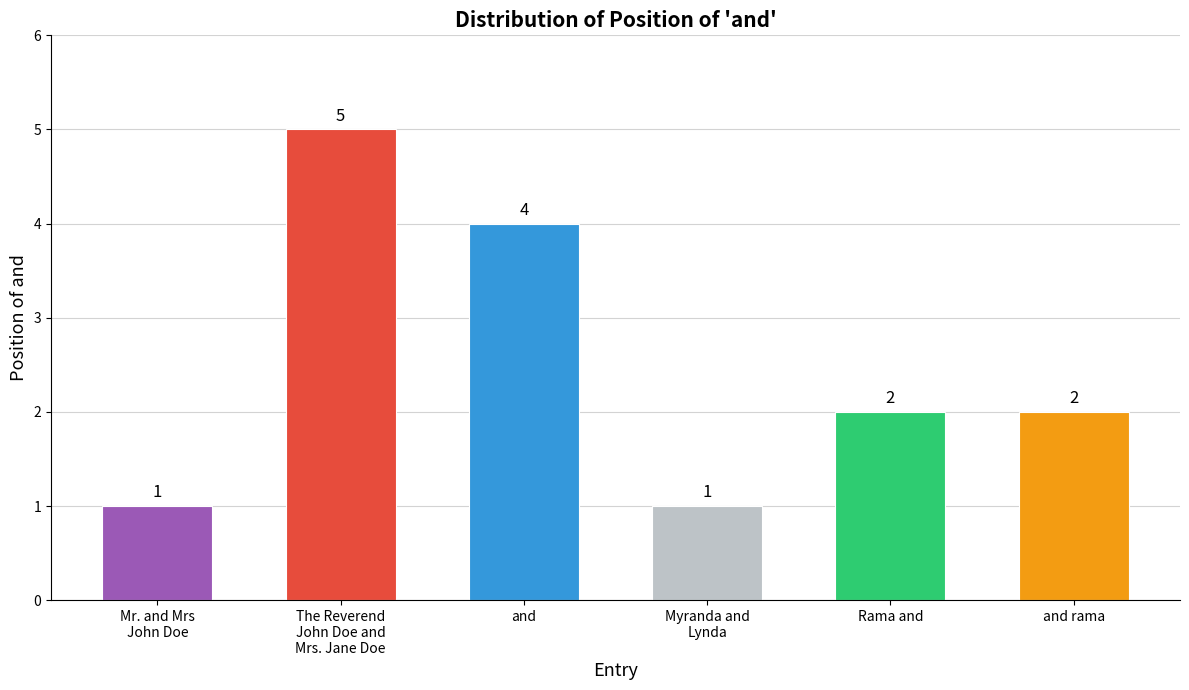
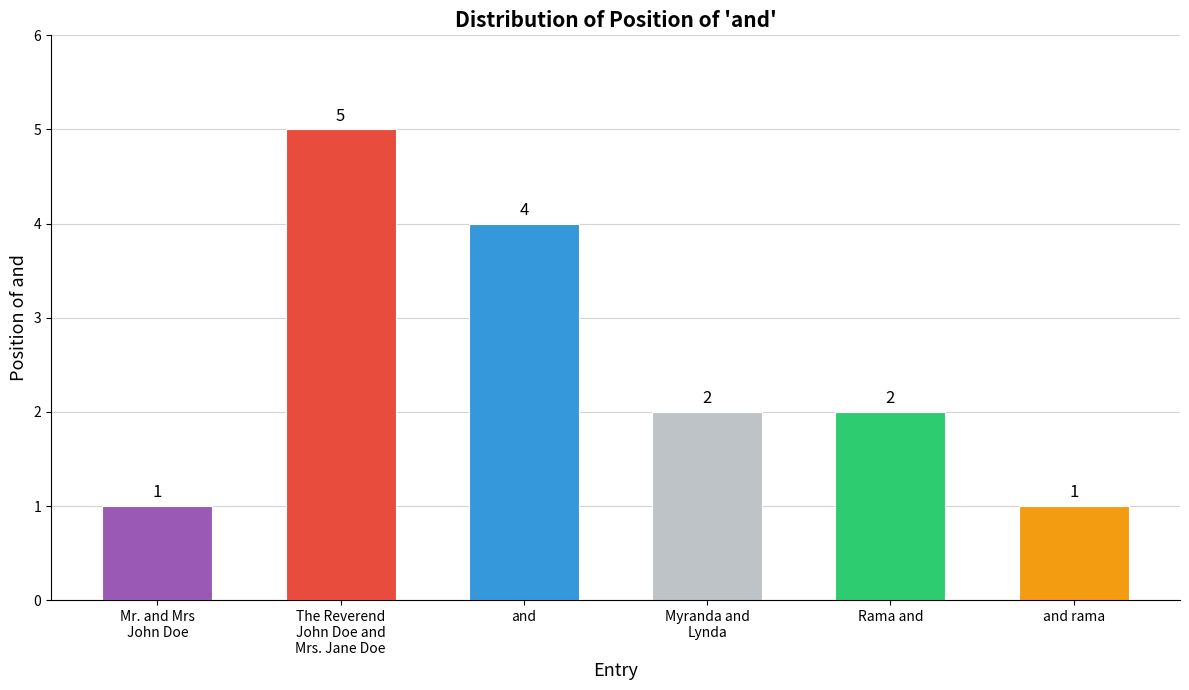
  {
    "Mr. and Mrs John Doe": 1,
    "The Reverend John Doe and Mrs. Jane Doe": 5,
    "and": 4,
-   "Myranda and Lynda": 1,
+   "Myranda and Lynda": 2,
    "Rama and": 2,
-   "and rama": 2
+   "and rama": 1
  }
